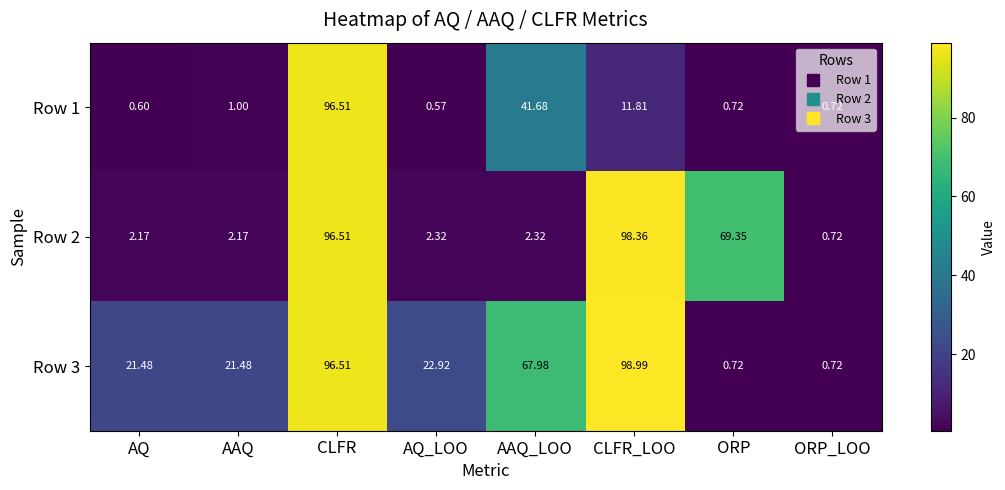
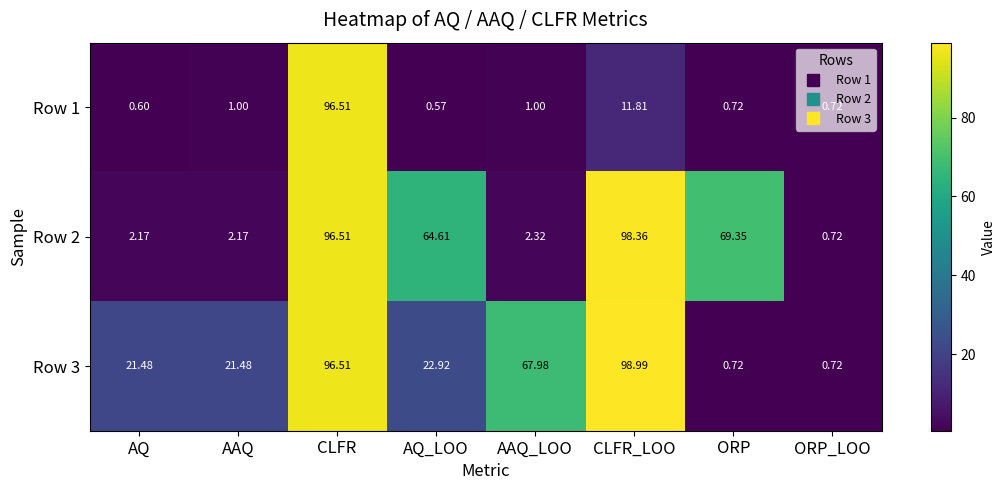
  {
    "Row 1": {
      "AQ": 0.60,
      "AAQ": 1.00,
      "CLFR": 96.51,
      "AQ_LOO": 0.57,
-     "AAQ_LOO": 41.68,
+     "AAQ_LOO": 1.00,
      "CLFR_LOO": 11.81,
      "ORP": 0.72
    },
    "Row 2": {
      "AQ": 2.17,
      "AAQ": 2.17,
      "CLFR": 96.51,
-     "AQ_LOO": 2.32,
+     "AQ_LOO": 64.61,
      "AAQ_LOO": 2.32,
      "CLFR_LOO": 98.36,
      "ORP": 69.35,
      "ORP_LOO": 0.72
    },
    "Row 3": {
      "AQ": 21.48,
      "AAQ": 21.48,
      "CLFR": 96.51,
      "AQ_LOO": 22.92,
      "AAQ_LOO": 67.98,
      "CLFR_LOO": 98.99,
      "ORP": 0.72,
      "ORP_LOO": 0.72
    }
  }
